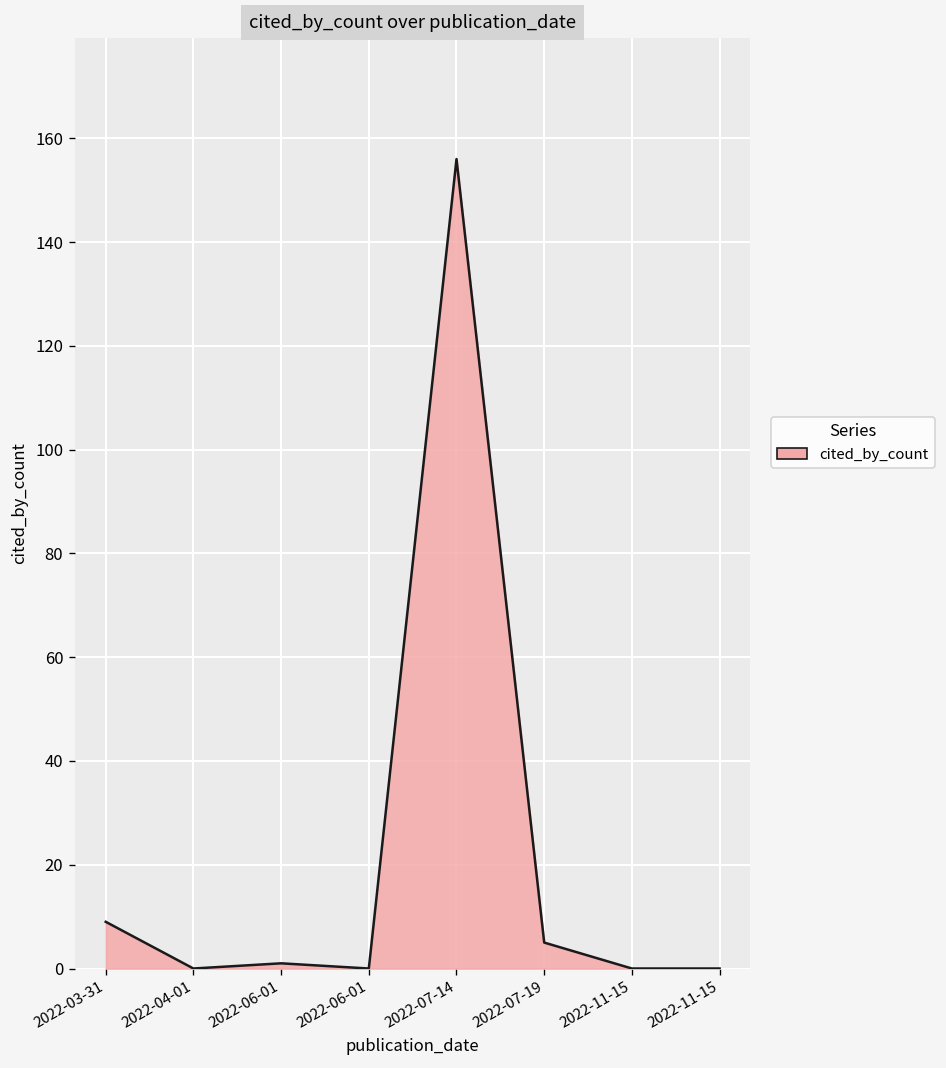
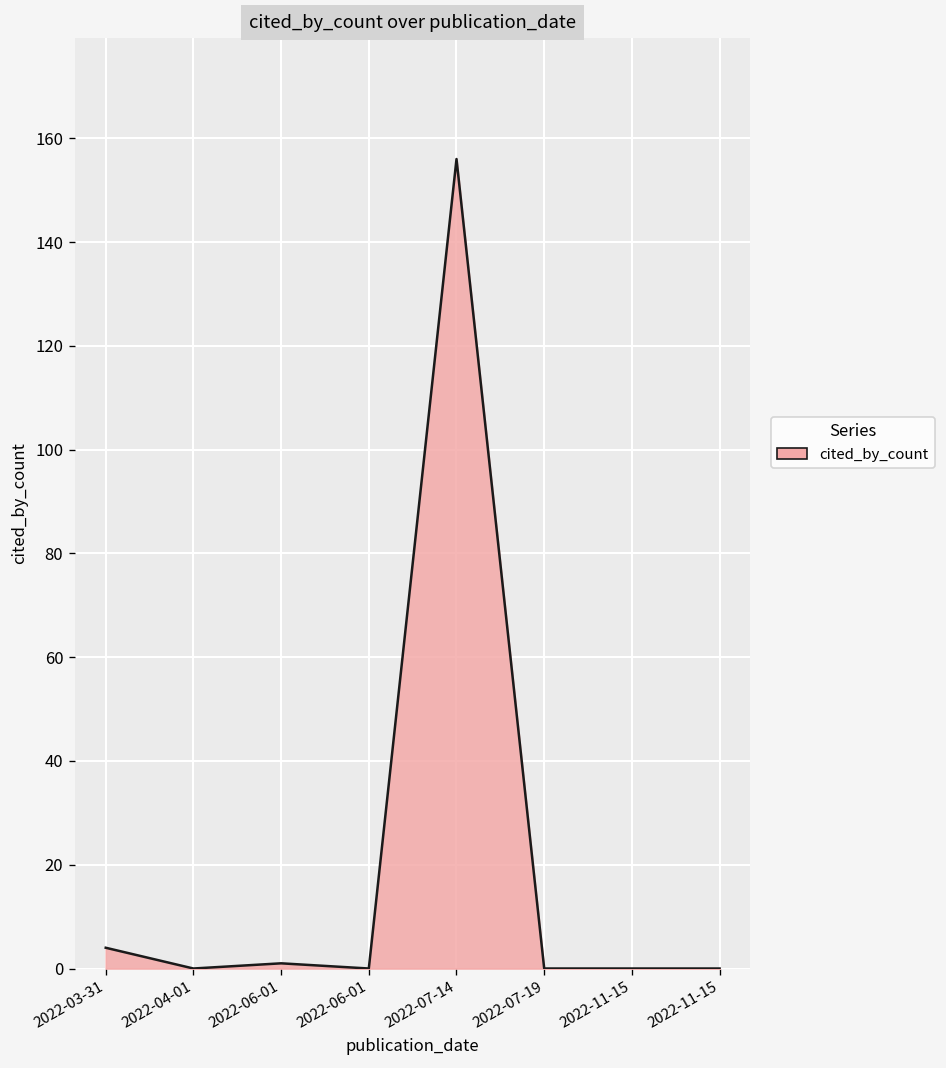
  {
-   "2022-03-31": 9,
+   "2022-03-31": 4,
    "2022-04-01": 0,
    "2022-07-14": 156,
-   "2022-07-19": 5
+   "2022-07-19": 0
  }
